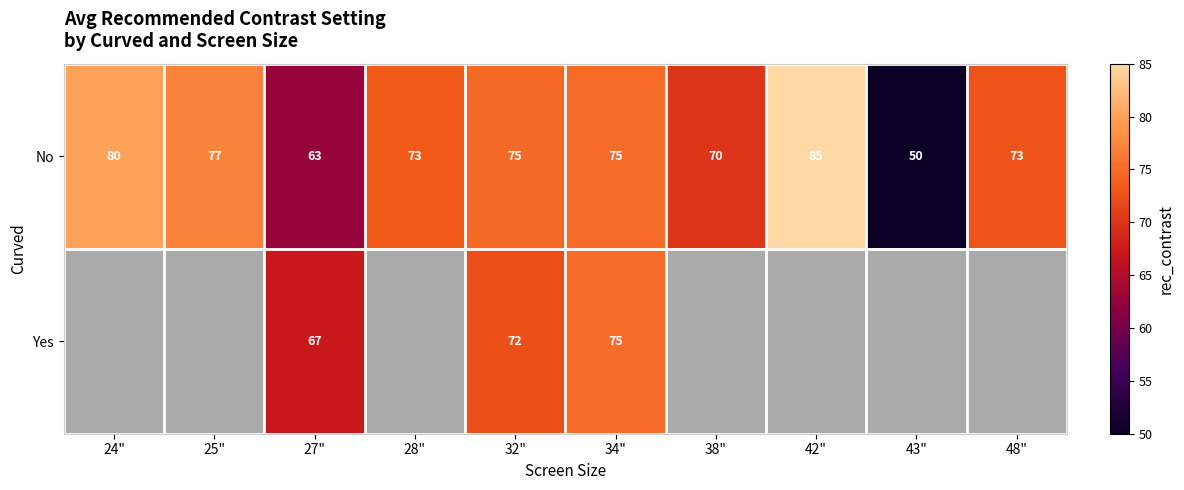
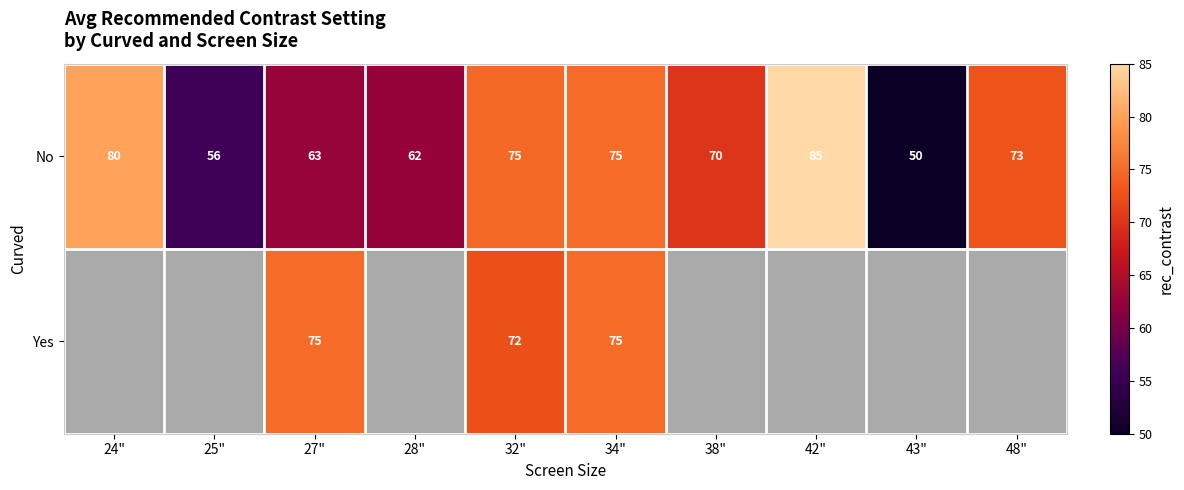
  {
    "No": {
      "24\"": 80,
-     "25\"": 77,
+     "25\"": 56,
      "27\"": 63,
-     "28\"": 73,
+     "28\"": 62,
      "32\"": 75,
      "34\"": 75,
      "38\"": 70,
      "42\"": 85,
      "43\"": 50,
      "48\"": 73
    },
    "Yes": {
-     "27\"": 67,
+     "27\"": 75,
      "32\"": 72,
      "34\"": 75
    }
  }
